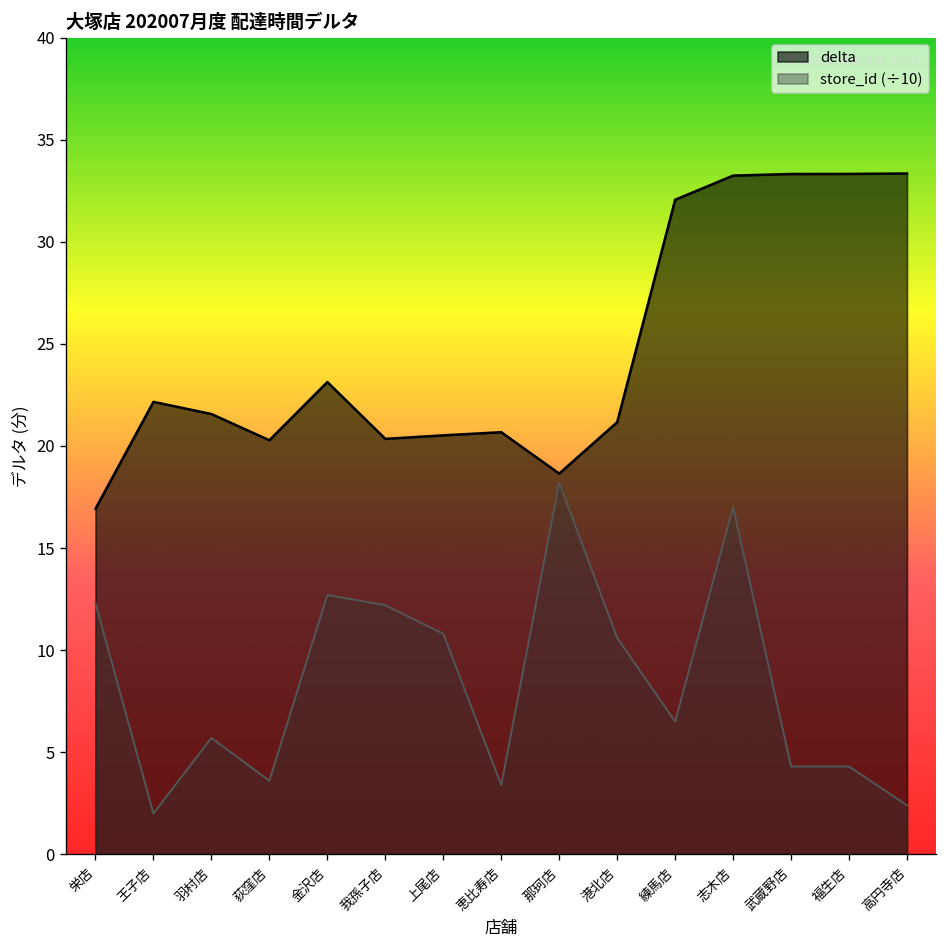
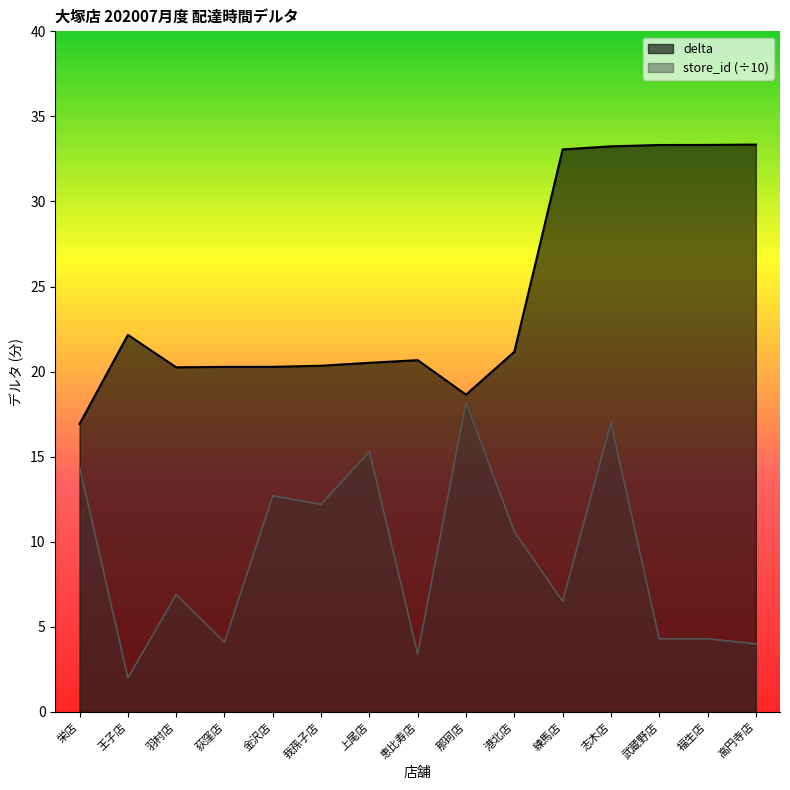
  {
    "delta": {
      "栄店": 16.9,
      "王子店": 22.2,
-     "羽村店": 21.6,
+     "羽村店": 20.3,
      "荻窪店": 20.3,
-     "金沢店": 23.1,
+     "金沢店": 20.3,
      "我孫子店": 20.3,
      "上尾店": 20.5,
      "恵比寿店": 20.7,
      "那珂店": 18.6,
      "港北店": 21.2,
-     "練馬店": 32.1,
+     "練馬店": 33.1,
      "志木店": 33.2,
      "武蔵野店": 33.3,
      "福生店": 33.3,
      "高円寺店": 33.3
    },
    "store_id (÷10)": {
-     "栄店": 12.3,
+     "栄店": 14.4,
      "王子店": 2.0,
-     "羽村店": 5.7,
-     "荻窪店": 3.6,
+     "羽村店": 6.9,
+     "荻窪店": 4.1,
      "金沢店": 12.7,
      "我孫子店": 12.2,
-     "上尾店": 10.8,
+     "上尾店": 15.3,
      "恵比寿店": 3.4,
      "那珂店": 18.2,
      "港北店": 10.6,
      "練馬店": 6.5,
      "志木店": 17.0,
      "武蔵野店": 4.3,
      "福生店": 4.3,
-     "高円寺店": 2.4
+     "高円寺店": 4.0
    }
  }
